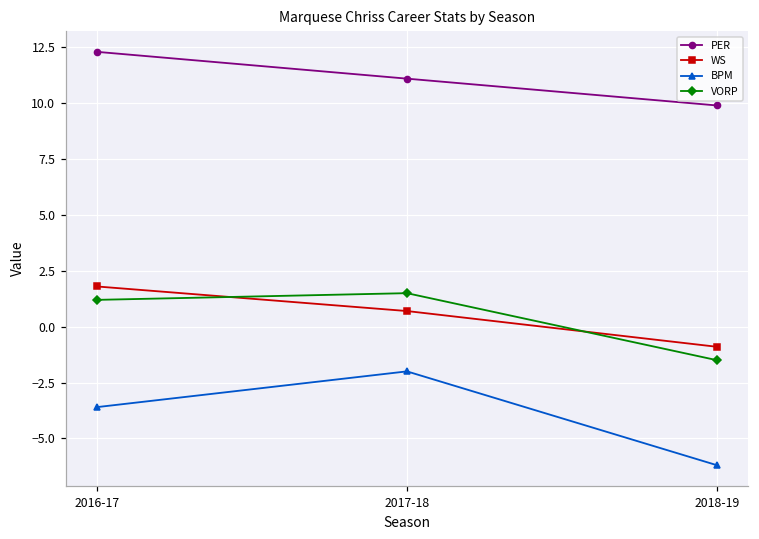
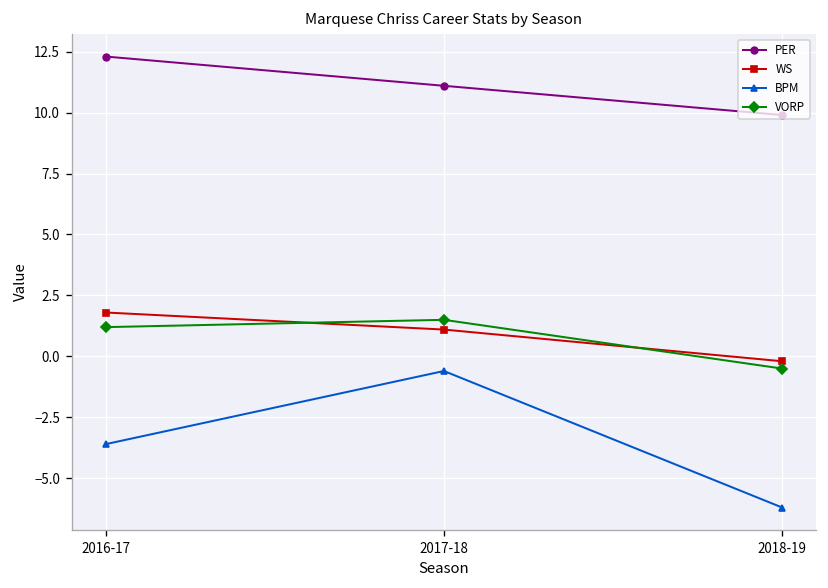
  {
    "PER": {
      "2016-17": 12.3,
      "2017-18": 11.1,
      "2018-19": 9.9
    },
    "WS": {
      "2016-17": 1.8,
-     "2017-18": 0.7,
-     "2018-19": -0.9
+     "2017-18": 1.1,
+     "2018-19": -0.2
    },
    "BPM": {
      "2016-17": -3.6,
-     "2017-18": -2.0,
+     "2017-18": -0.6,
      "2018-19": -6.2
    },
    "VORP": {
      "2016-17": 1.2,
      "2017-18": 1.5,
-     "2018-19": -1.5
+     "2018-19": -0.5
    }
  }
